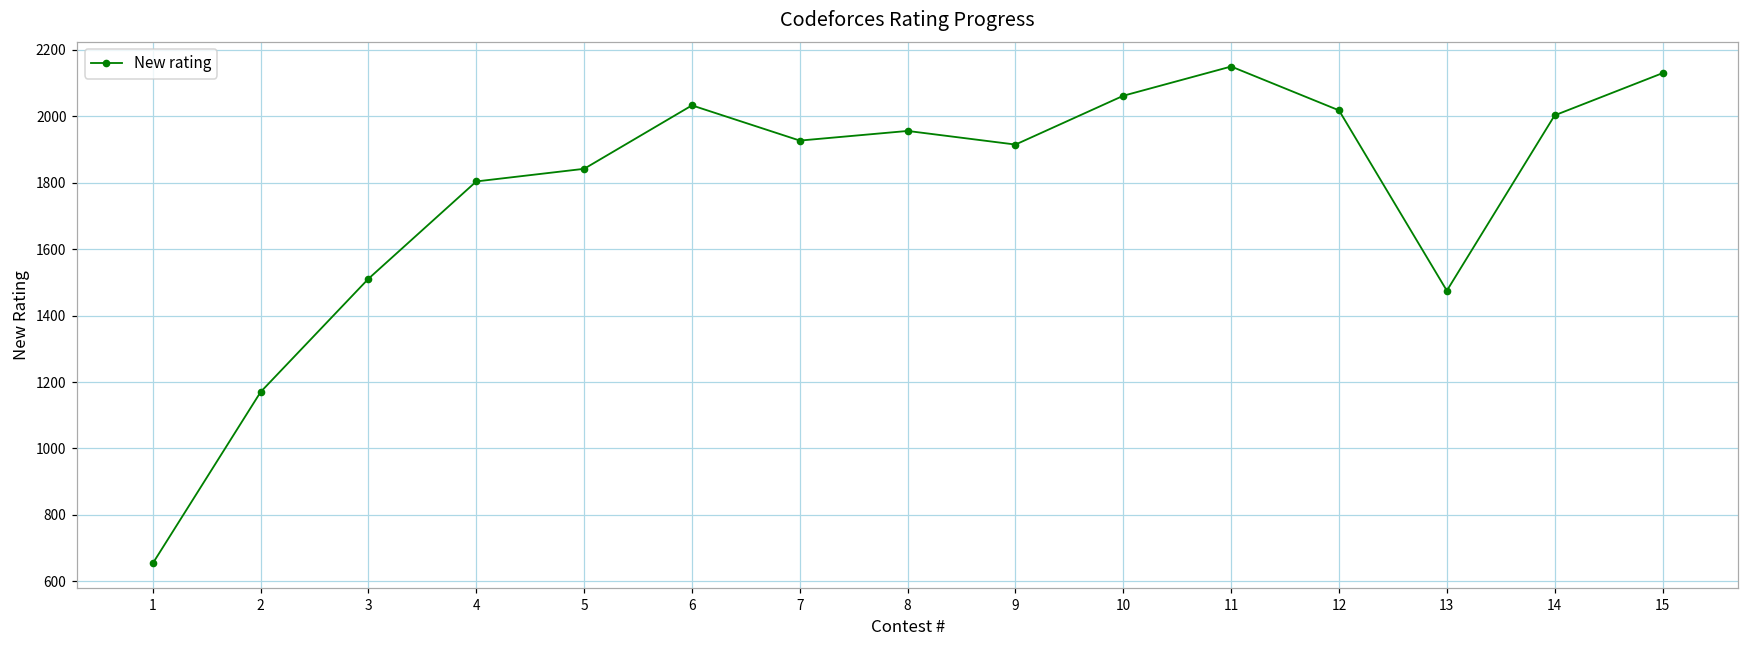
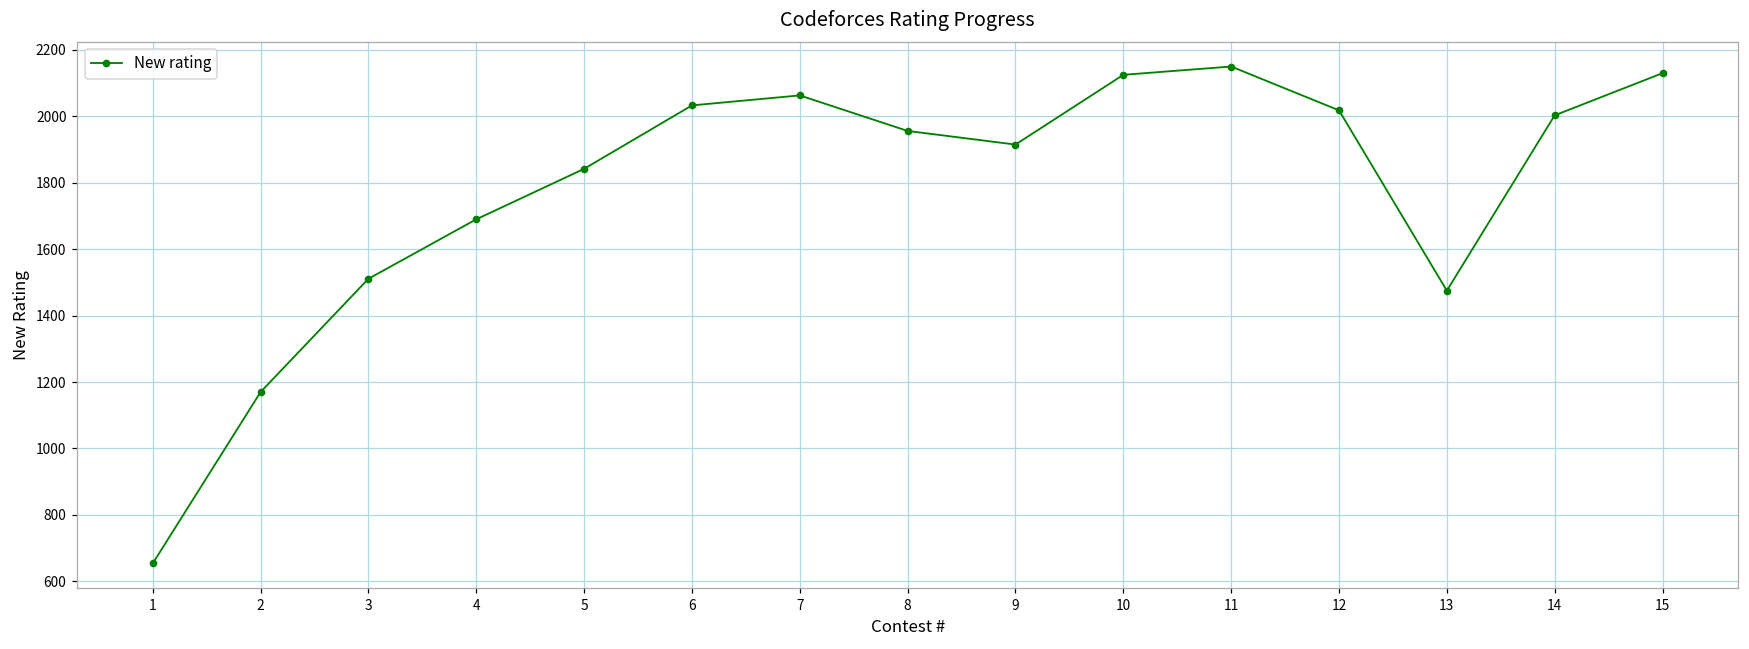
  {
    "1": 650,
    "2": 1170,
    "3": 1510,
-   "4": 1800,
+   "4": 1690,
    "5": 1840,
    "6": 2030,
-   "7": 1930,
+   "7": 2060,
    "8": 1960,
    "9": 1920,
-   "10": 2060,
+   "10": 2130,
    "11": 2150,
    "12": 2020,
    "13": 1480,
    "14": 2000,
    "15": 2130
  }
